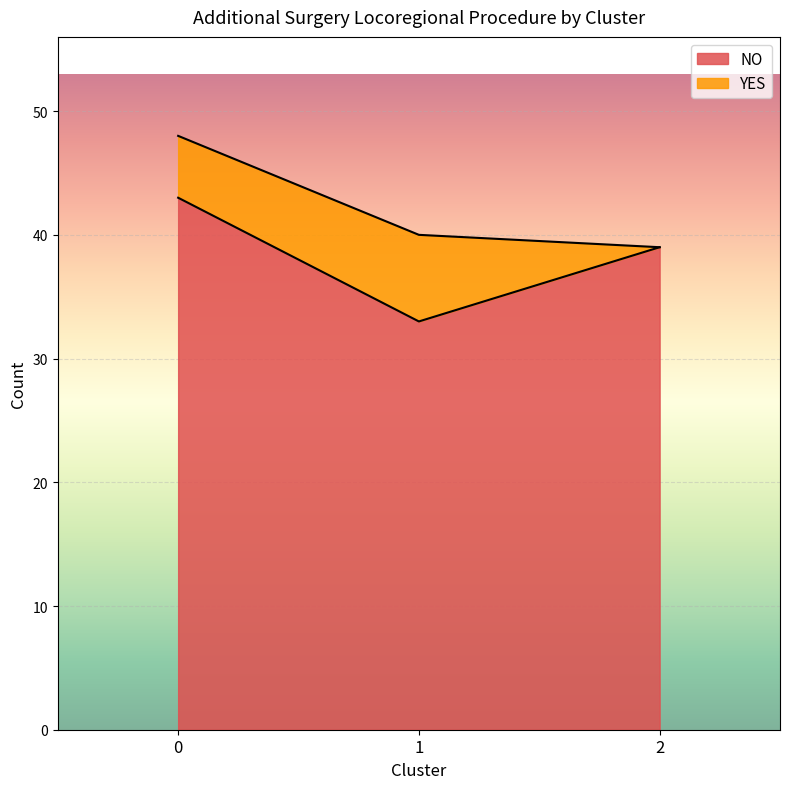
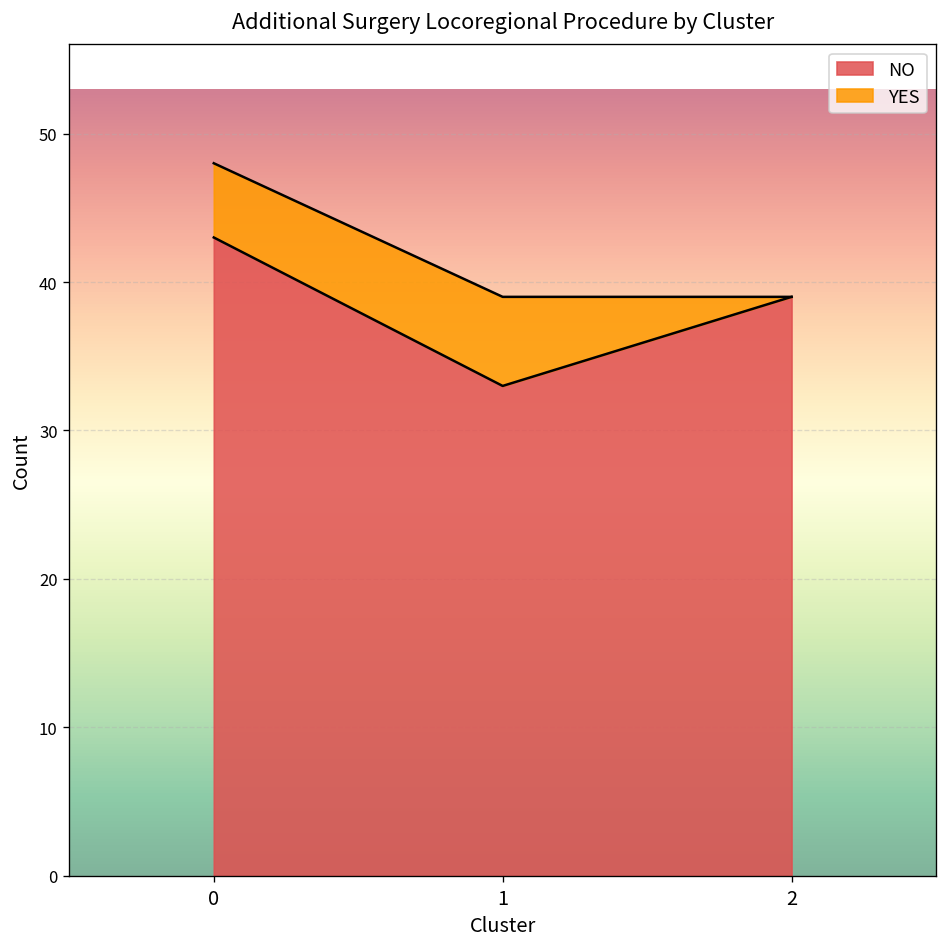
  {
    "NO": {
      "0": 43,
      "1": 33
    },
    "YES": {
      "0": 5,
-     "1": 7
+     "1": 6
    }
  }
